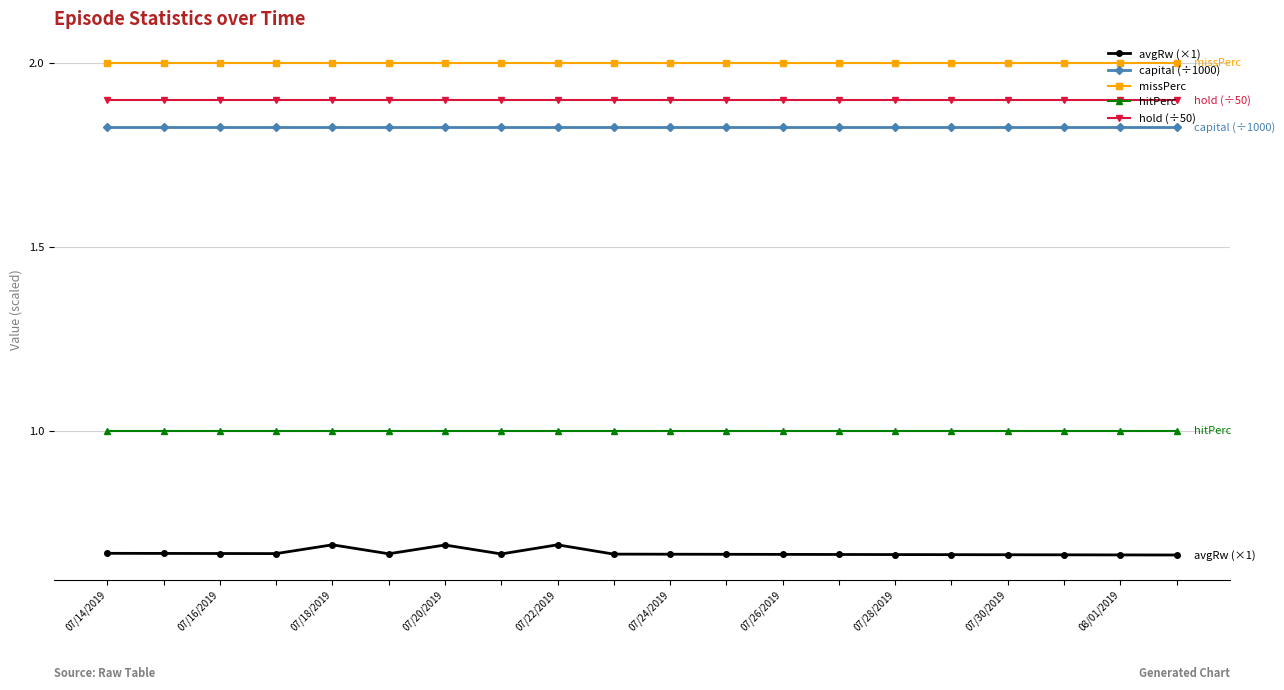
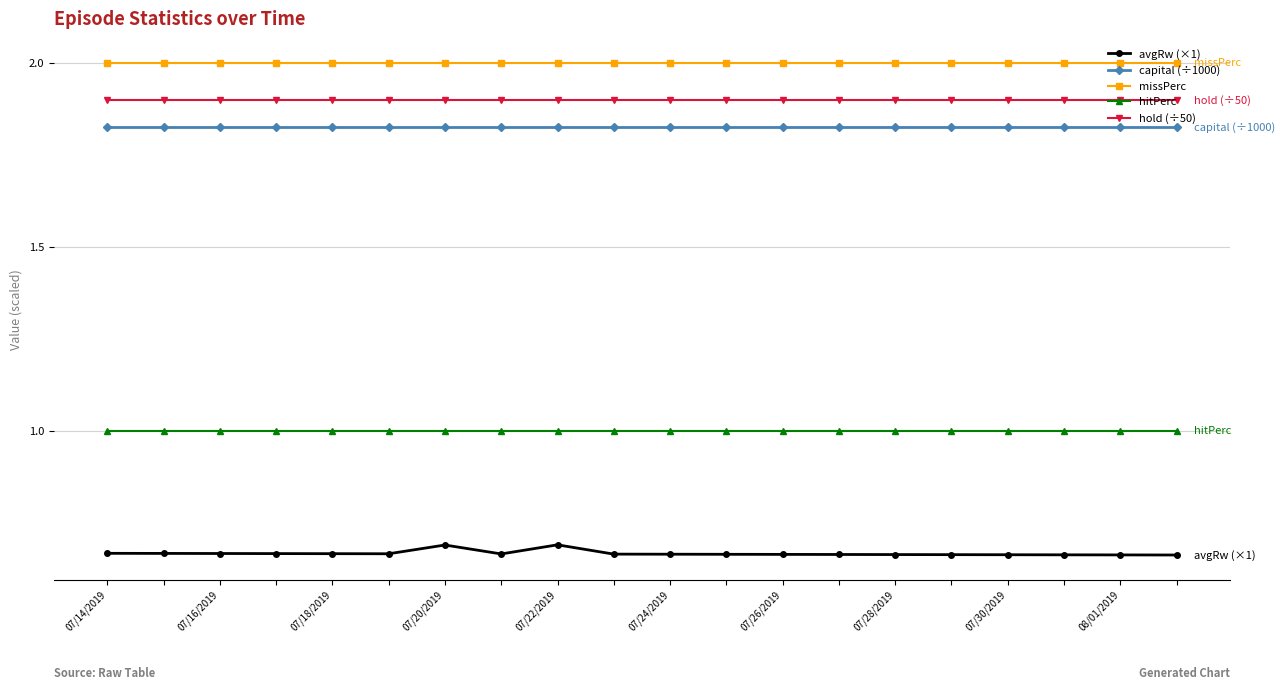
  {
    "avgRw (×1)": {
      "07/14/2019": 0.67,
      "07/16/2019": 0.67,
-     "07/18/2019": 0.69,
+     "07/18/2019": 0.67,
      "07/20/2019": 0.69,
      "07/22/2019": 0.69,
      "07/24/2019": 0.66,
      "07/26/2019": 0.66,
      "07/28/2019": 0.66,
      "07/30/2019": 0.66,
      "08/01/2019": 0.66
    },
    "capital (÷1000)": {
      "07/14/2019": 1.83,
      "07/16/2019": 1.83,
      "07/18/2019": 1.83,
      "07/20/2019": 1.83,
      "07/22/2019": 1.83,
      "07/24/2019": 1.83,
      "07/26/2019": 1.83,
      "07/28/2019": 1.83,
      "07/30/2019": 1.83,
      "08/01/2019": 1.83
    },
    "missPerc": {
      "07/14/2019": 2.00,
      "07/16/2019": 2.00,
      "07/18/2019": 2.00,
      "07/20/2019": 2.00,
      "07/22/2019": 2.00,
      "07/24/2019": 2.00,
      "07/26/2019": 2.00,
      "07/28/2019": 2.00,
      "07/30/2019": 2.00,
      "08/01/2019": 2.00
    },
    "hitPerc": {
      "07/14/2019": 1.00,
      "07/16/2019": 1.00,
      "07/18/2019": 1.00,
      "07/20/2019": 1.00,
      "07/22/2019": 1.00,
      "07/24/2019": 1.00,
      "07/26/2019": 1.00,
      "07/28/2019": 1.00,
      "07/30/2019": 1.00,
      "08/01/2019": 1.00
    },
    "hold (÷50)": {
      "07/14/2019": 1.90,
      "07/16/2019": 1.90,
      "07/18/2019": 1.90,
      "07/20/2019": 1.90,
      "07/22/2019": 1.90,
      "07/24/2019": 1.90,
      "07/26/2019": 1.90,
      "07/28/2019": 1.90,
      "07/30/2019": 1.90,
      "08/01/2019": 1.90
    }
  }
